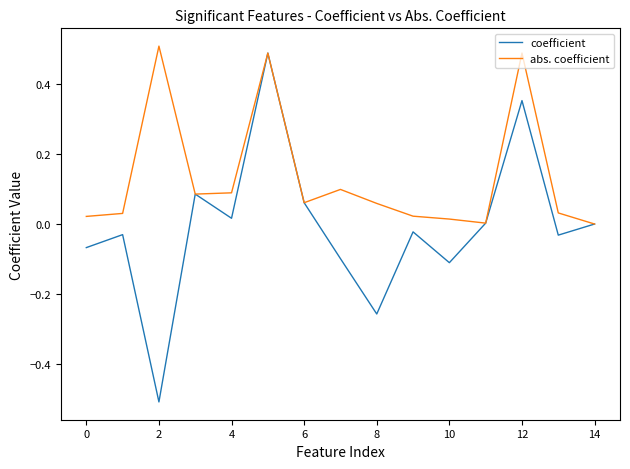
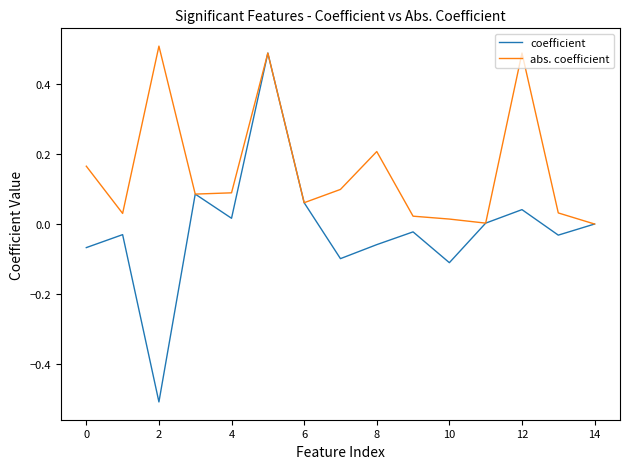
  {
    "coefficient": {
      "0": -0.07,
      "2": -0.51,
      "4": 0.02,
-     "8": -0.26,
+     "8": -0.06,
      "10": -0.11,
-     "12": 0.35
+     "12": 0.04
    },
    "abs. coefficient": {
-     "0": 0.02,
+     "0": 0.17,
      "2": 0.51,
      "4": 0.09,
-     "8": 0.06,
+     "8": 0.21,
      "10": 0.01
    }
  }
